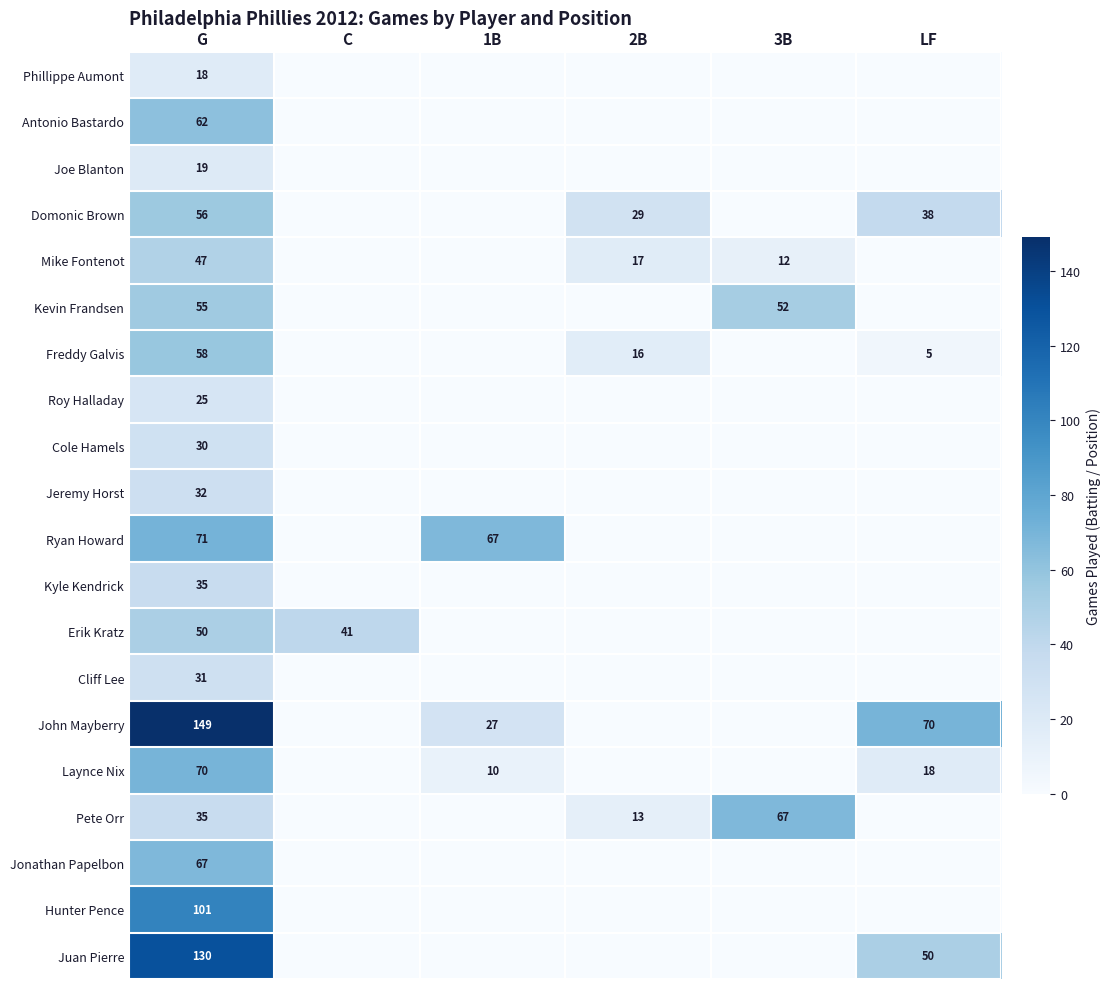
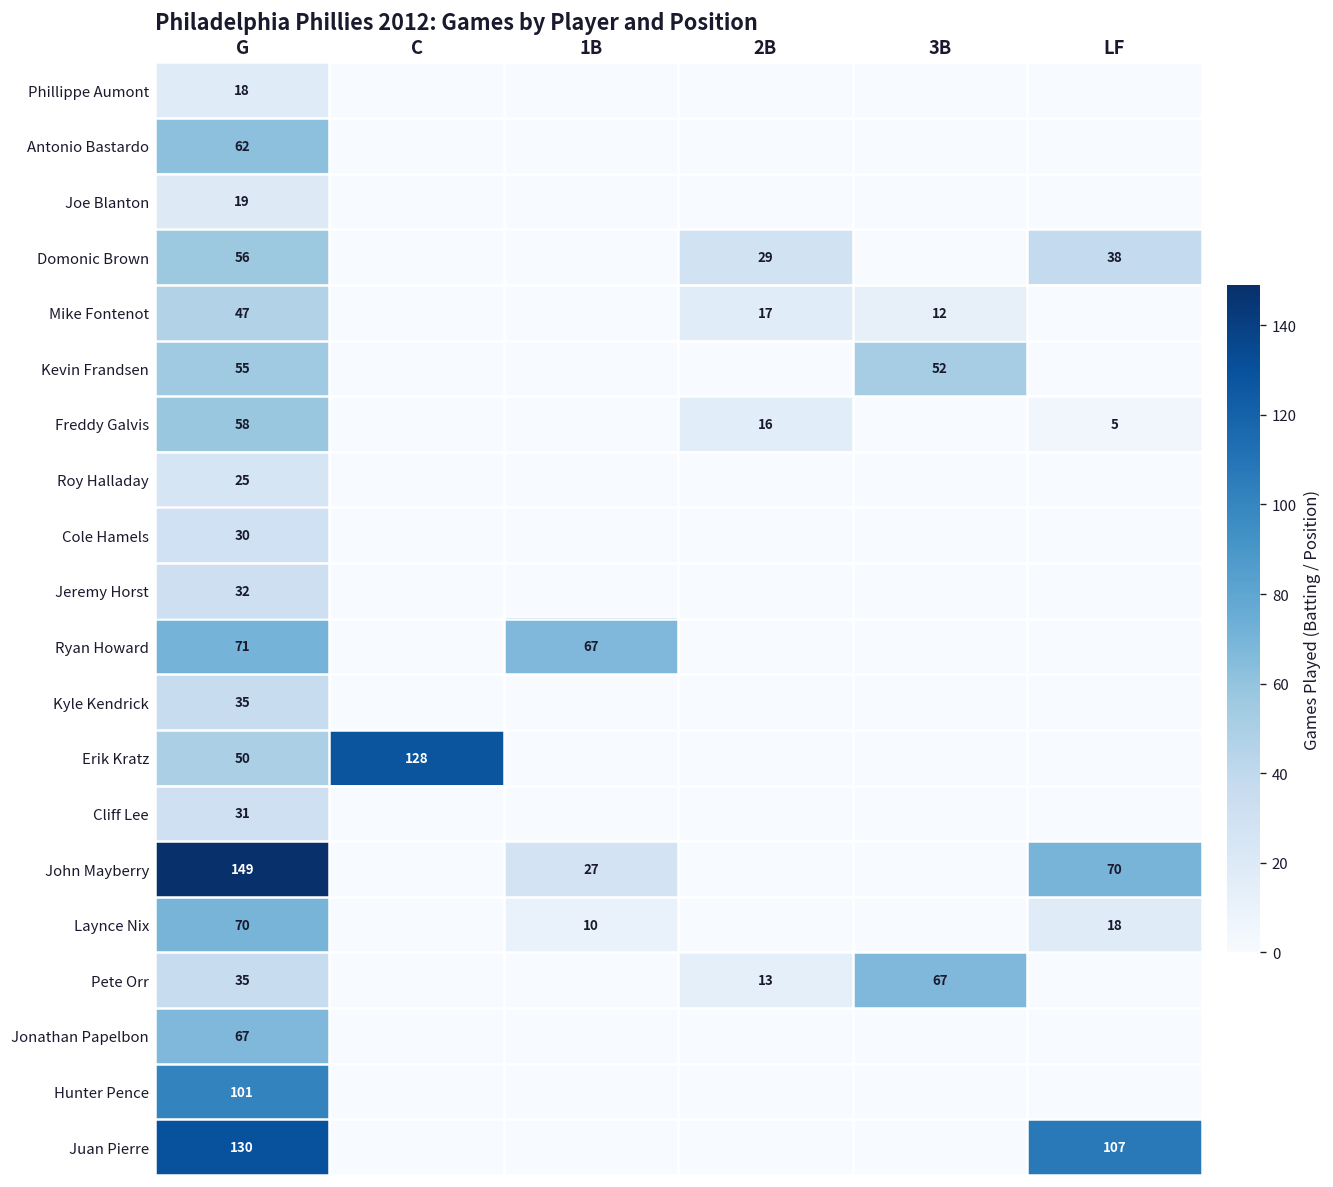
  {
    "Phillippe Aumont": {
      "G": 18
    },
    "Antonio Bastardo": {
      "G": 62
    },
    "Joe Blanton": {
      "G": 19
    },
    "Domonic Brown": {
      "G": 56,
      "2B": 29,
      "LF": 38
    },
    "Mike Fontenot": {
      "G": 47,
      "2B": 17,
      "3B": 12
    },
    "Kevin Frandsen": {
      "G": 55,
      "3B": 52
    },
    "Freddy Galvis": {
      "G": 58,
      "2B": 16,
      "LF": 5
    },
    "Roy Halladay": {
      "G": 25
    },
    "Cole Hamels": {
      "G": 30
    },
    "Jeremy Horst": {
      "G": 32
    },
    "Ryan Howard": {
      "G": 71,
      "1B": 67
    },
    "Kyle Kendrick": {
      "G": 35
    },
    "Erik Kratz": {
      "G": 50,
-     "C": 41
+     "C": 128
    },
    "Cliff Lee": {
      "G": 31
    },
    "John Mayberry": {
      "G": 149,
      "1B": 27,
      "LF": 70
    },
    "Laynce Nix": {
      "G": 70,
      "1B": 10,
      "LF": 18
    },
    "Pete Orr": {
      "G": 35,
      "2B": 13,
      "3B": 67
    },
    "Jonathan Papelbon": {
      "G": 67
    },
    "Hunter Pence": {
      "G": 101
    },
    "Juan Pierre": {
      "G": 130,
-     "LF": 50
+     "LF": 107
    }
  }
